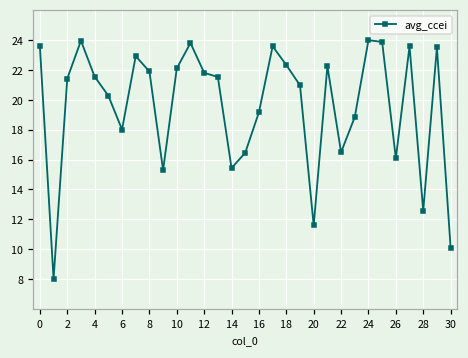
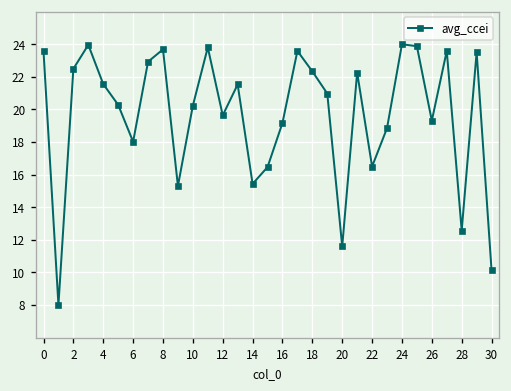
  {
    "0": 23.6,
-   "2": 21.4,
+   "2": 22.5,
    "4": 21.6,
    "6": 18.0,
-   "8": 21.9,
-   "10": 22.1,
-   "12": 21.8,
+   "8": 23.7,
+   "10": 20.2,
+   "12": 19.6,
    "14": 15.4,
    "16": 19.2,
    "18": 22.3,
    "20": 11.6,
    "22": 16.5,
    "24": 24.0,
-   "26": 16.1,
+   "26": 19.3,
    "28": 12.6,
    "30": 10.1
  }
